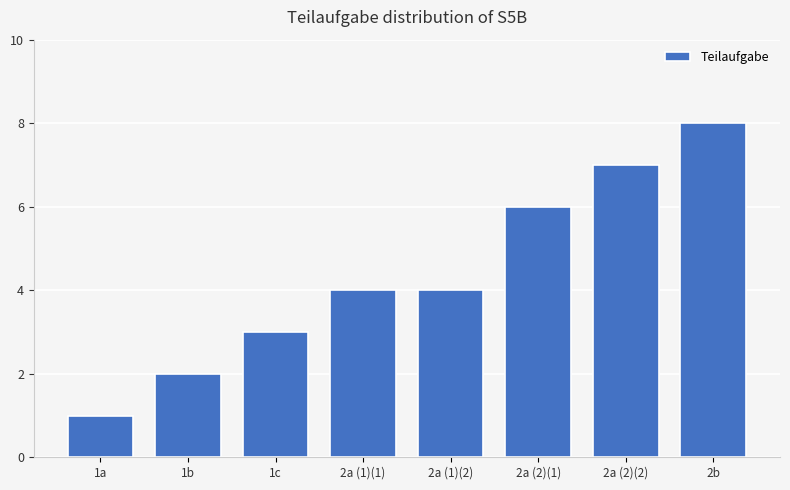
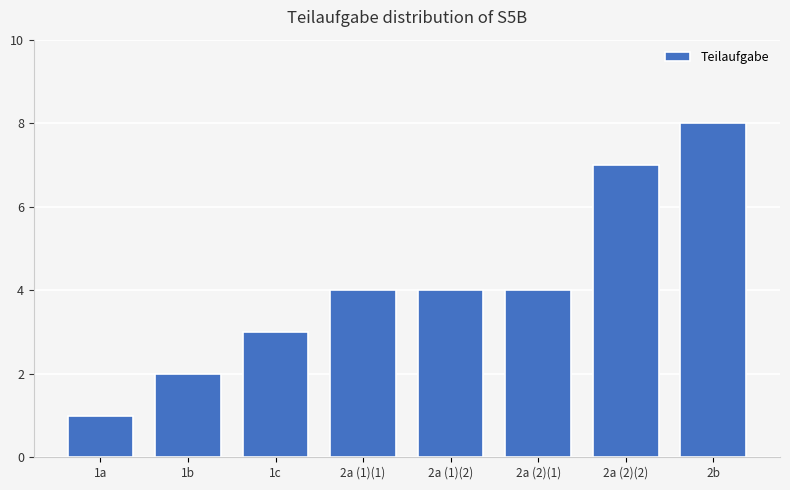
  {
    "1a": 1,
    "1b": 2,
    "1c": 3,
    "2a (1)(1)": 4,
    "2a (1)(2)": 4,
-   "2a (2)(1)": 6,
+   "2a (2)(1)": 4,
    "2a (2)(2)": 7,
    "2b": 8
  }
